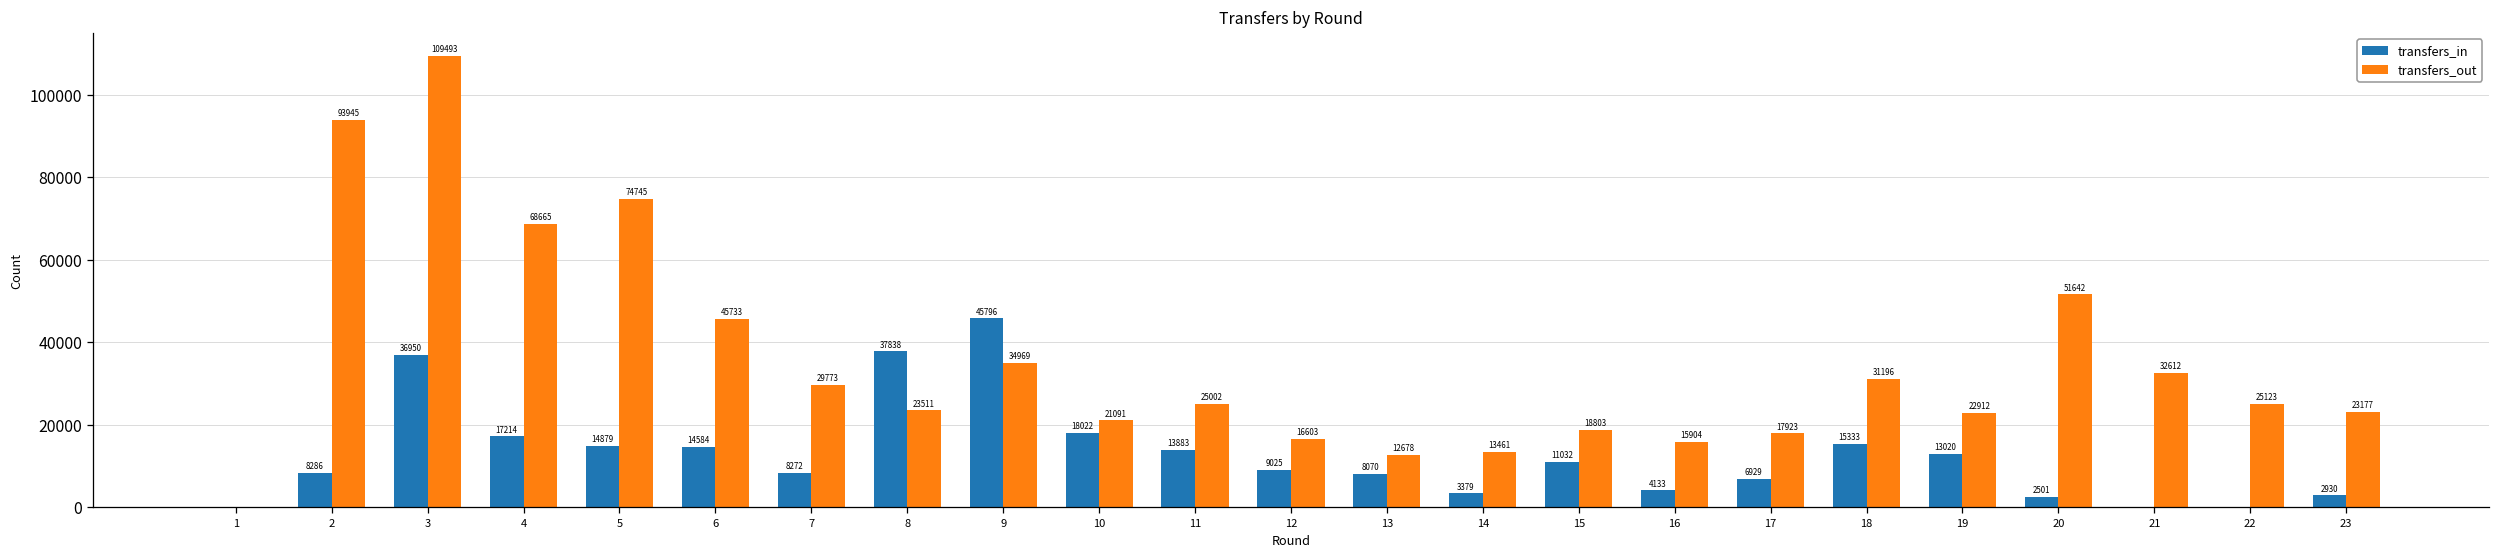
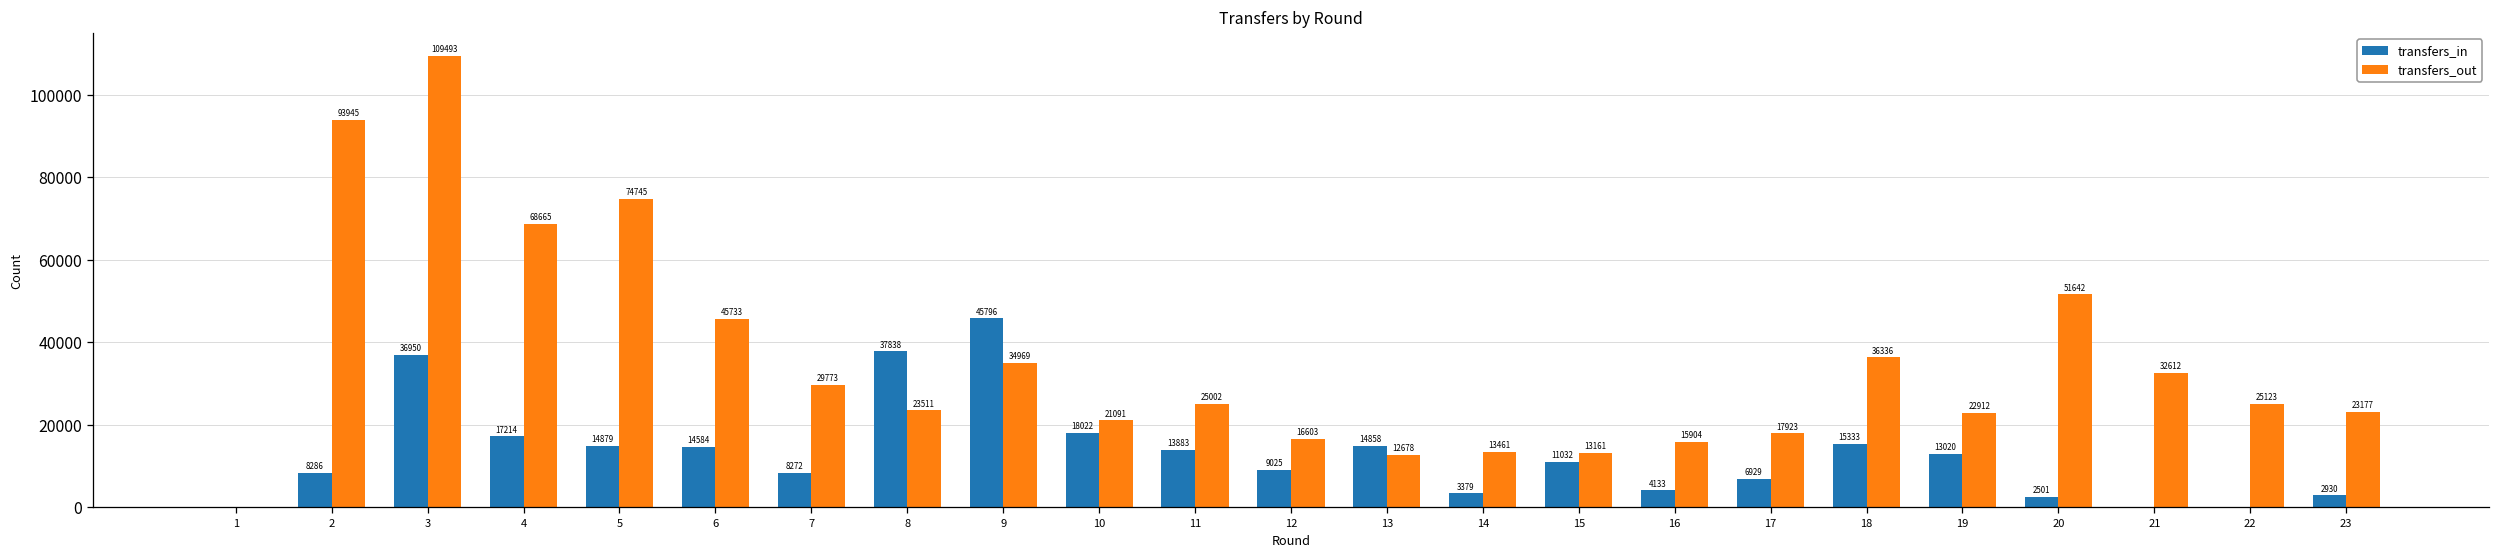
  {
    "transfers_in": {
      "2": 8286,
      "3": 36950,
      "4": 17214,
      "5": 14879,
      "6": 14584,
      "7": 8272,
      "8": 37838,
      "9": 45796,
      "10": 18022,
      "11": 13883,
      "12": 9025,
-     "13": 8070,
+     "13": 14858,
      "14": 3379,
      "15": 11032,
      "16": 4133,
      "17": 6929,
      "18": 15333,
      "19": 13020,
      "20": 2501,
      "23": 2930
    },
    "transfers_out": {
      "2": 93945,
      "3": 109493,
      "4": 68665,
      "5": 74745,
      "6": 45733,
      "7": 29773,
      "8": 23511,
      "9": 34969,
      "10": 21091,
      "11": 25002,
      "12": 16603,
      "13": 12678,
      "14": 13461,
-     "15": 18803,
+     "15": 13161,
      "16": 15904,
      "17": 17923,
-     "18": 31196,
+     "18": 36336,
      "19": 22912,
      "20": 51642,
      "21": 32612,
      "22": 25123,
      "23": 23177
    }
  }
